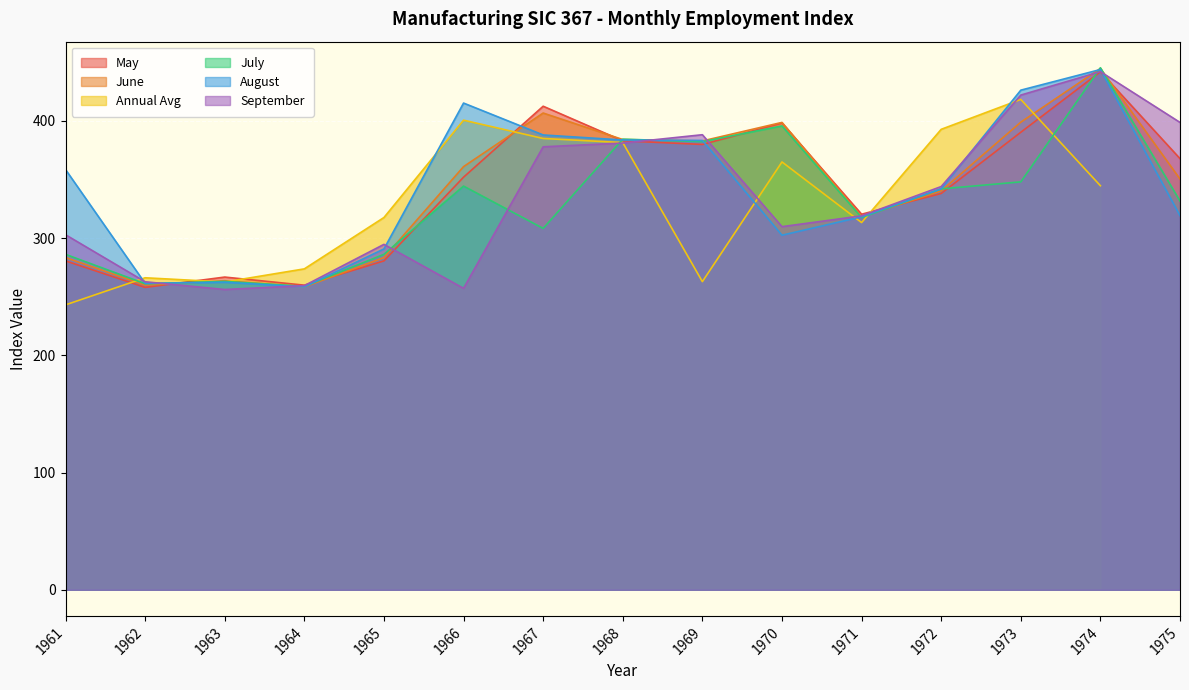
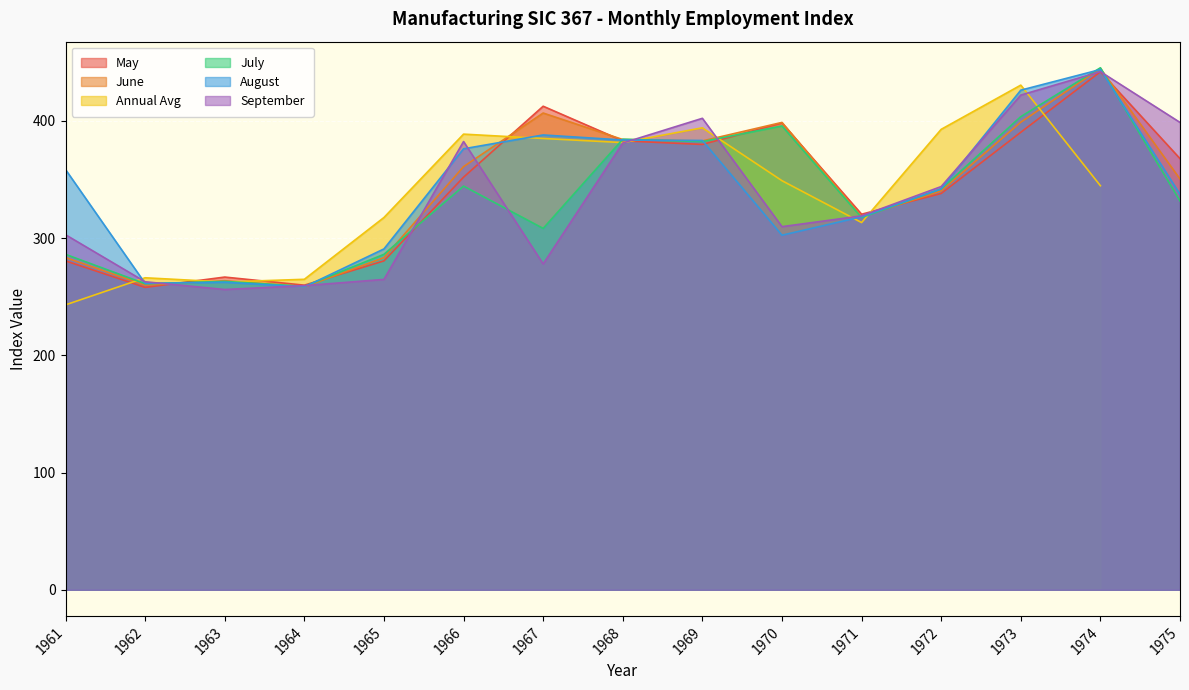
  {
    "Annual Avg": {
      "1961": 243,
      "1962": 266,
-     "1964": 274,
+     "1964": 265,
      "1965": 318,
-     "1966": 401,
+     "1966": 389,
      "1967": 385,
-     "1969": 263,
-     "1970": 365,
+     "1969": 394,
+     "1970": 349,
      "1971": 313,
      "1972": 393,
-     "1973": 418,
+     "1973": 430,
      "1974": 345
    },
    "July": {
      "1961": 286,
      "1965": 286,
      "1966": 344,
      "1967": 308,
      "1970": 396,
-     "1973": 348,
+     "1973": 404,
      "1975": 332
    },
    "August": {
      "1961": 358,
      "1965": 291,
-     "1966": 415,
+     "1966": 376,
      "1967": 388,
      "1970": 302,
      "1973": 426,
-     "1975": 319
+     "1975": 337
    },
    "September": {
      "1961": 303,
      "1963": 256,
-     "1965": 295,
-     "1966": 257,
-     "1967": 378,
-     "1969": 388,
+     "1965": 265,
+     "1966": 382,
+     "1967": 278,
+     "1969": 402,
      "1970": 310,
      "1973": 422,
      "1975": 399
    }
  }
